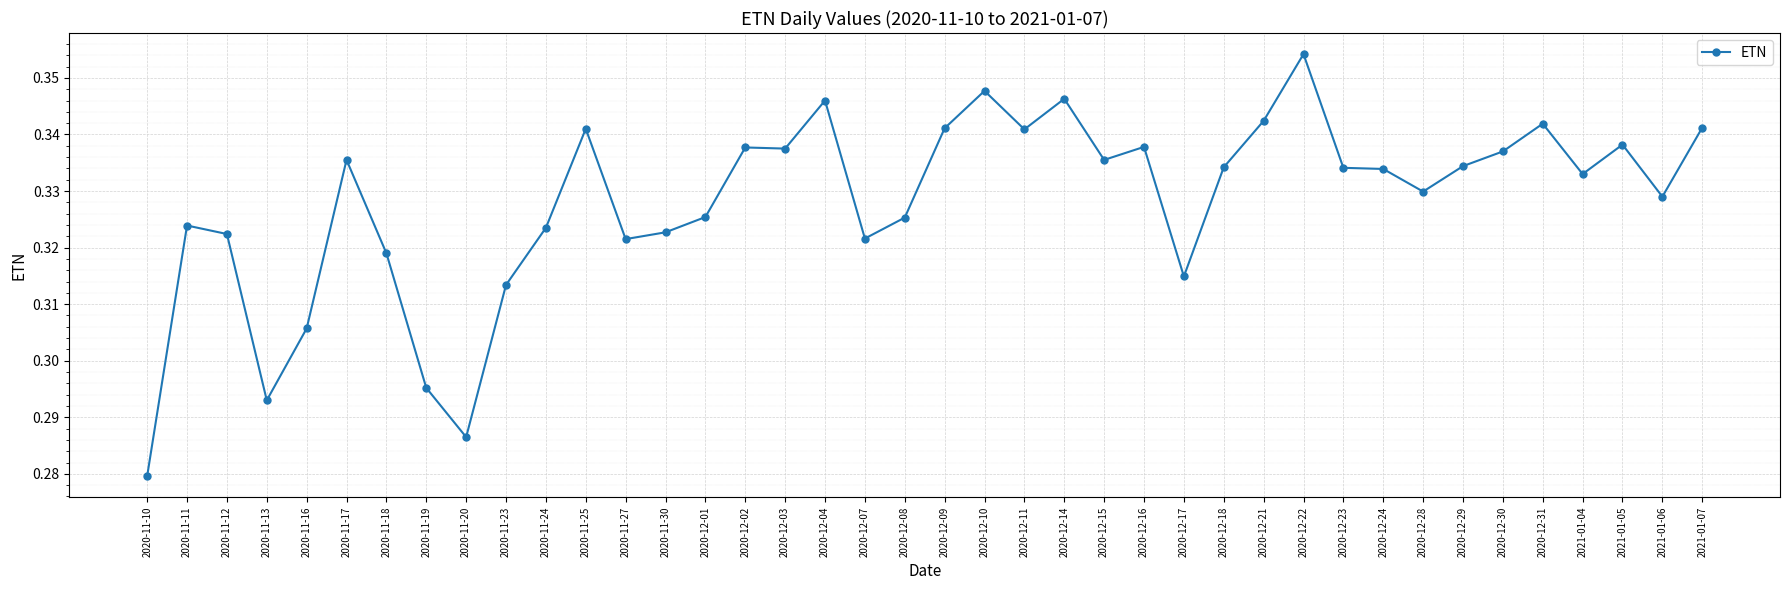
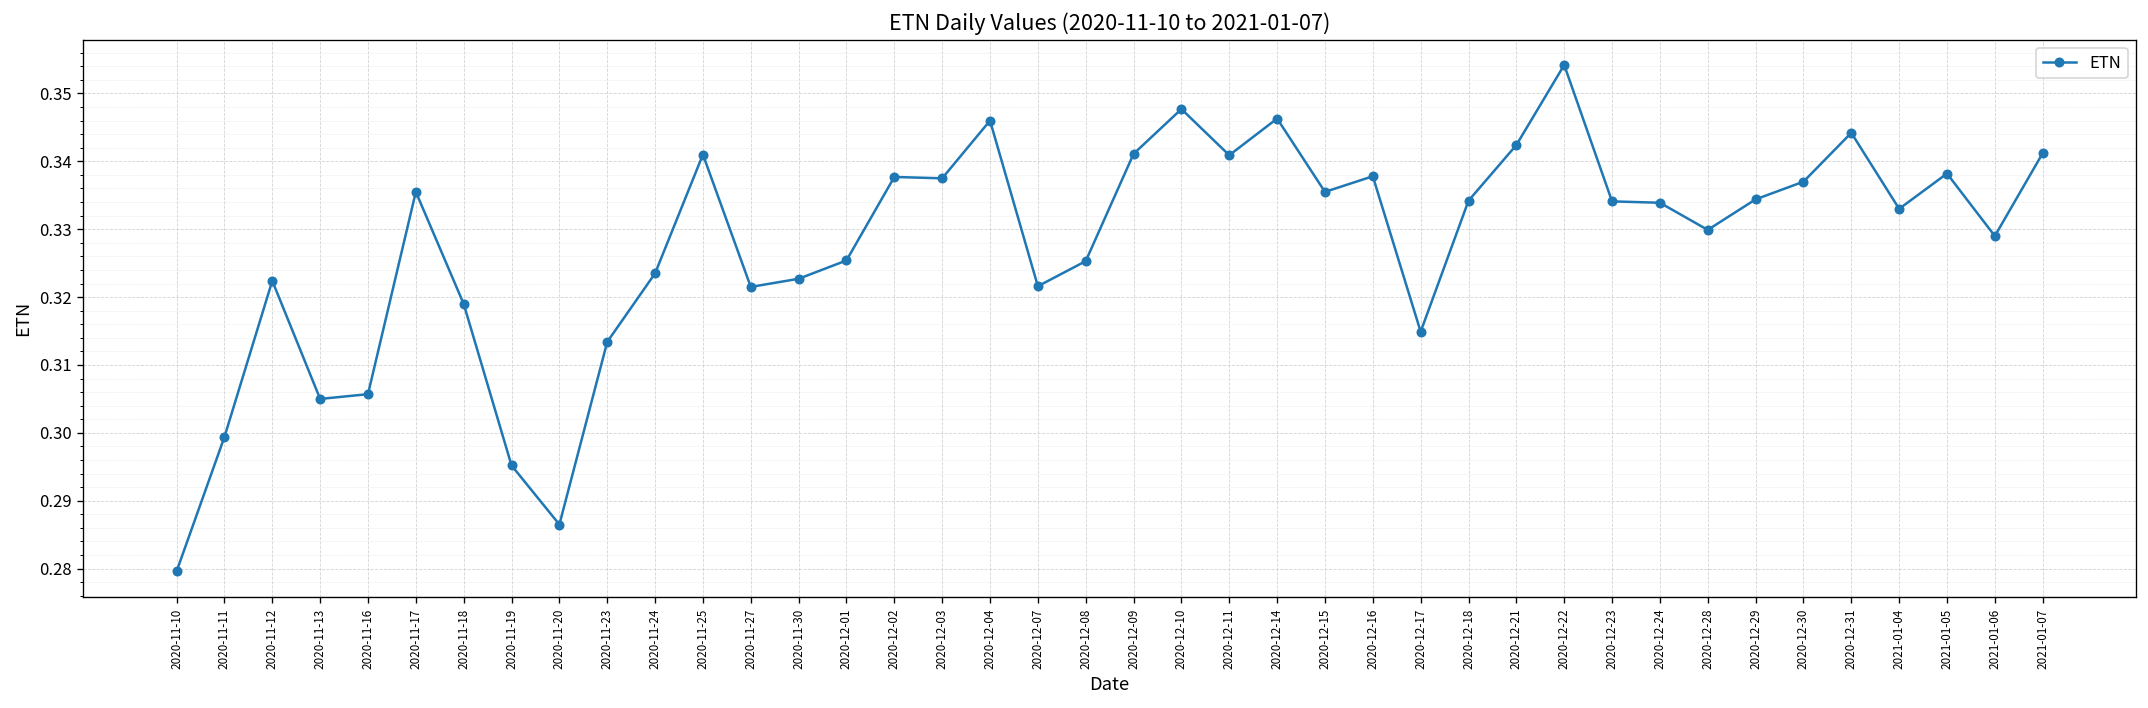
  {
    "2020-11-10": 0.280,
-   "2020-11-11": 0.324,
+   "2020-11-11": 0.299,
    "2020-11-12": 0.322,
-   "2020-11-13": 0.293,
+   "2020-11-13": 0.305,
    "2020-11-16": 0.306,
    "2020-11-17": 0.336,
    "2020-11-18": 0.319,
    "2020-11-19": 0.295,
    "2020-11-20": 0.287,
    "2020-11-23": 0.313,
    "2020-11-24": 0.324,
    "2020-11-25": 0.341,
    "2020-11-27": 0.322,
    "2020-11-30": 0.323,
    "2020-12-01": 0.325,
    "2020-12-02": 0.338,
    "2020-12-03": 0.338,
    "2020-12-04": 0.346,
    "2020-12-07": 0.322,
    "2020-12-08": 0.325,
    "2020-12-09": 0.341,
    "2020-12-10": 0.348,
    "2020-12-11": 0.341,
    "2020-12-14": 0.346,
    "2020-12-15": 0.336,
    "2020-12-16": 0.338,
    "2020-12-17": 0.315,
    "2020-12-18": 0.334,
    "2020-12-21": 0.342,
    "2020-12-22": 0.354,
    "2020-12-23": 0.334,
    "2020-12-24": 0.334,
    "2020-12-28": 0.330,
    "2020-12-29": 0.334,
    "2020-12-30": 0.337,
-   "2020-12-31": 0.342,
+   "2020-12-31": 0.344,
    "2021-01-04": 0.333,
    "2021-01-05": 0.338,
    "2021-01-06": 0.329,
    "2021-01-07": 0.341
  }
